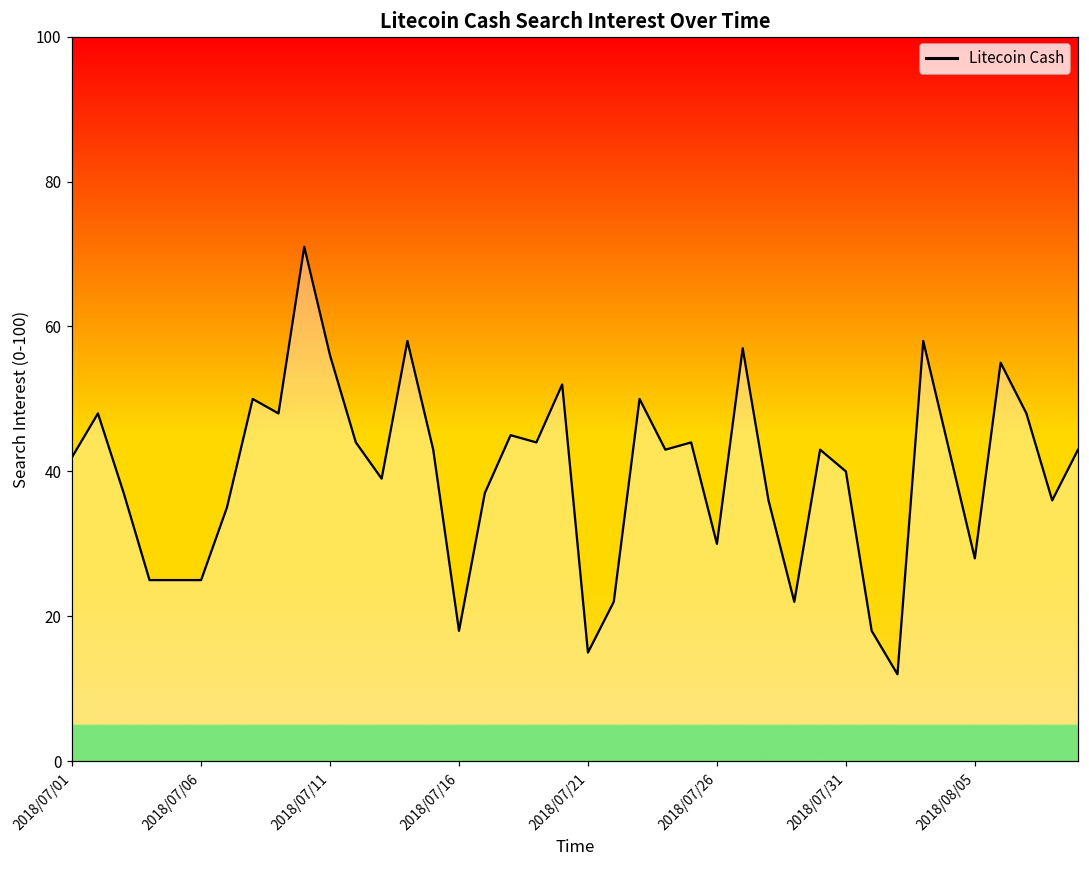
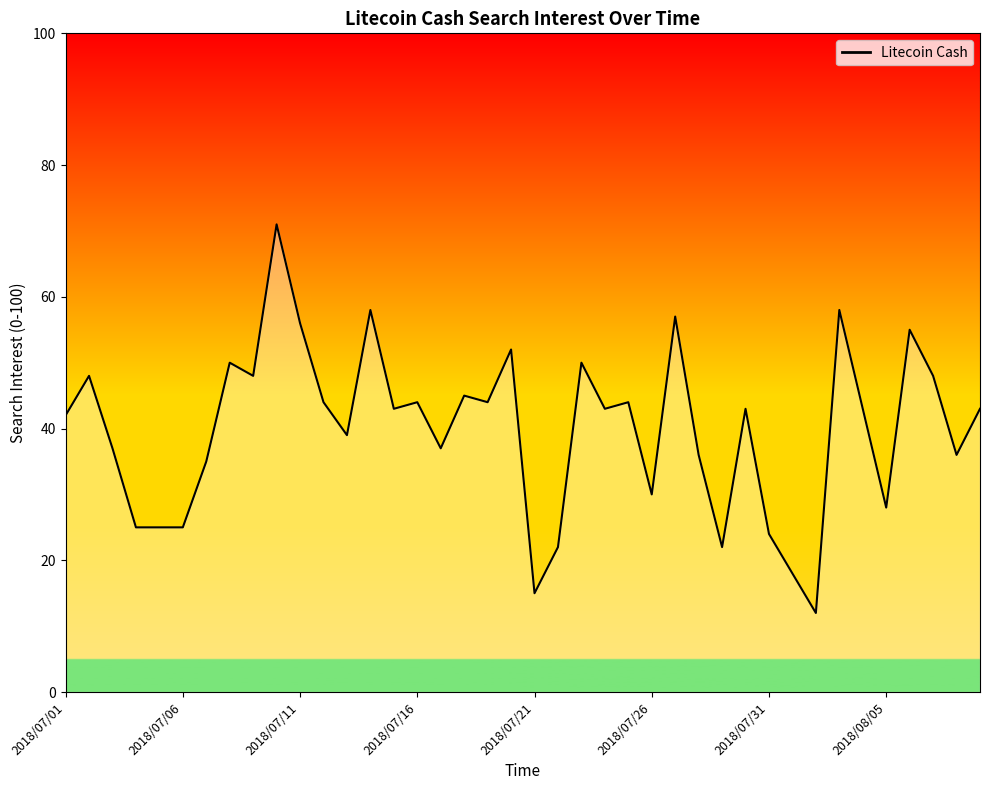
  {
    "2018/07/01": 42,
    "2018/07/06": 25,
    "2018/07/11": 56,
-   "2018/07/16": 18,
+   "2018/07/16": 44,
    "2018/07/21": 15,
    "2018/07/26": 30,
-   "2018/07/31": 40,
+   "2018/07/31": 24,
    "2018/08/05": 28
  }
